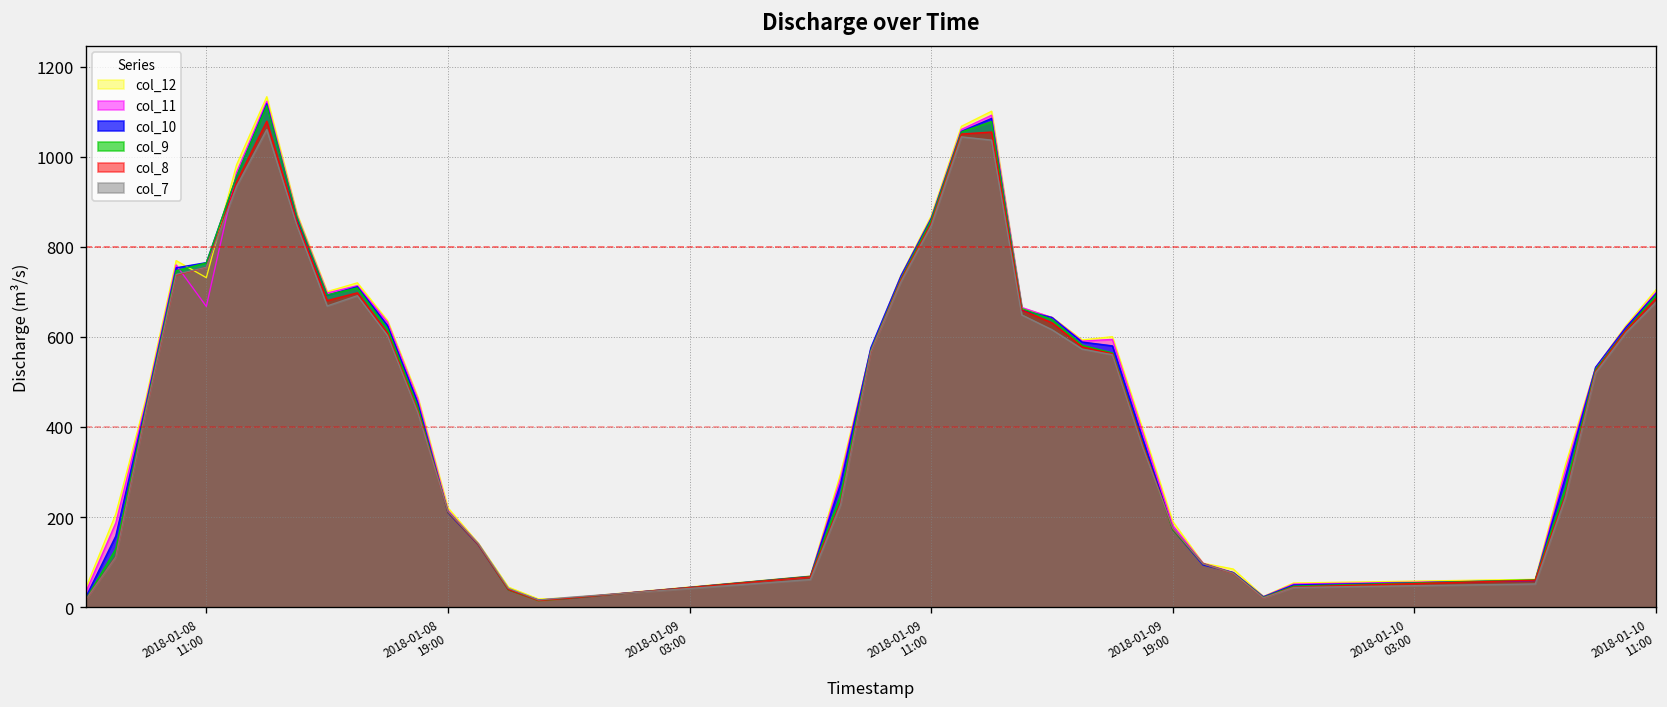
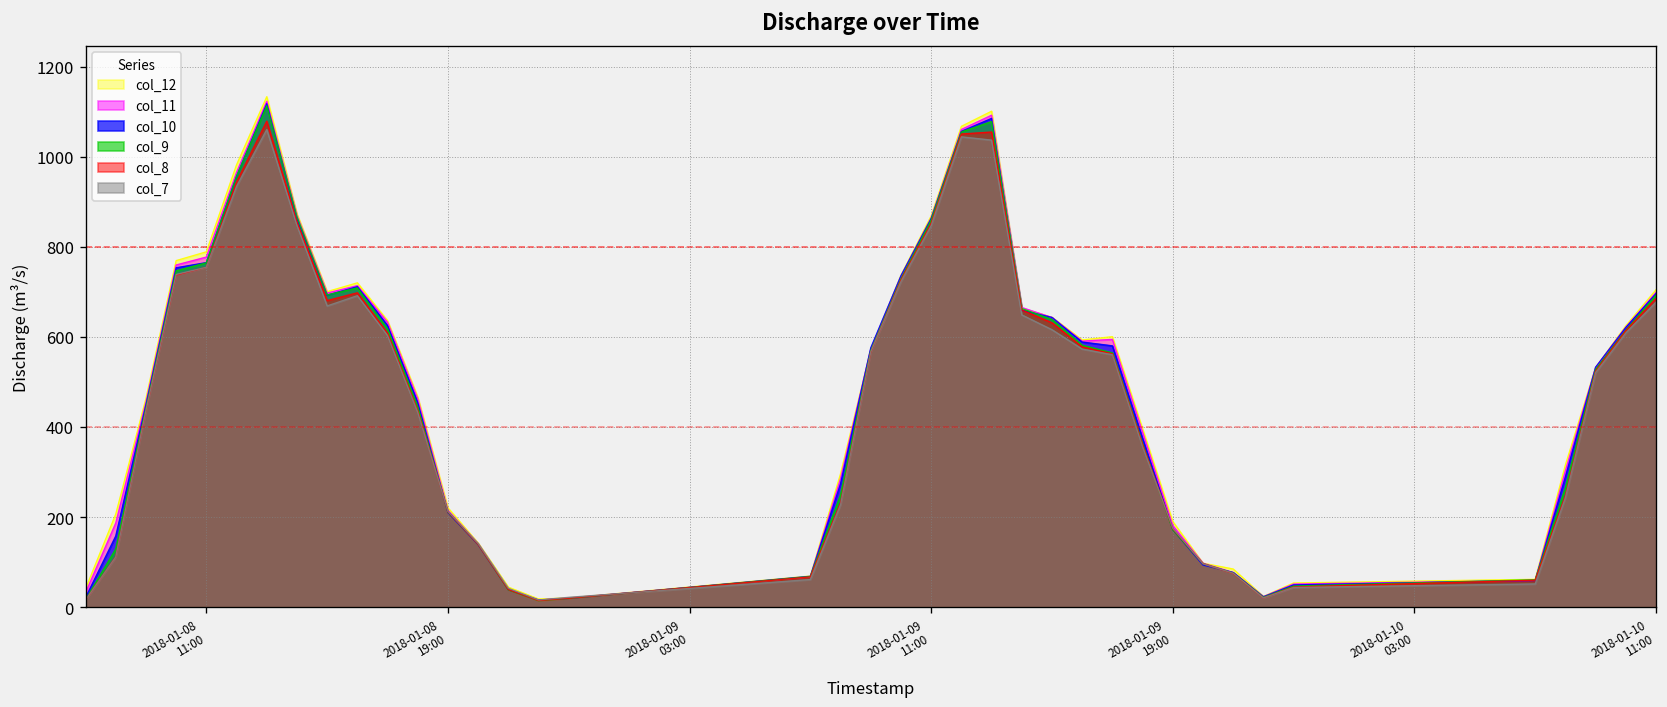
  {
    "col_12": {
-     "2018-01-08 11:00": 730,
+     "2018-01-08 11:00": 790,
      "2018-01-09 19:00": 190
    },
    "col_11": {
-     "2018-01-08 11:00": 670
+     "2018-01-08 11:00": 780
    },
    "col_8": {
      "2018-01-10 11:00": 690
    },
    "col_7": {
      "2018-01-10 11:00": 680
    }
  }
